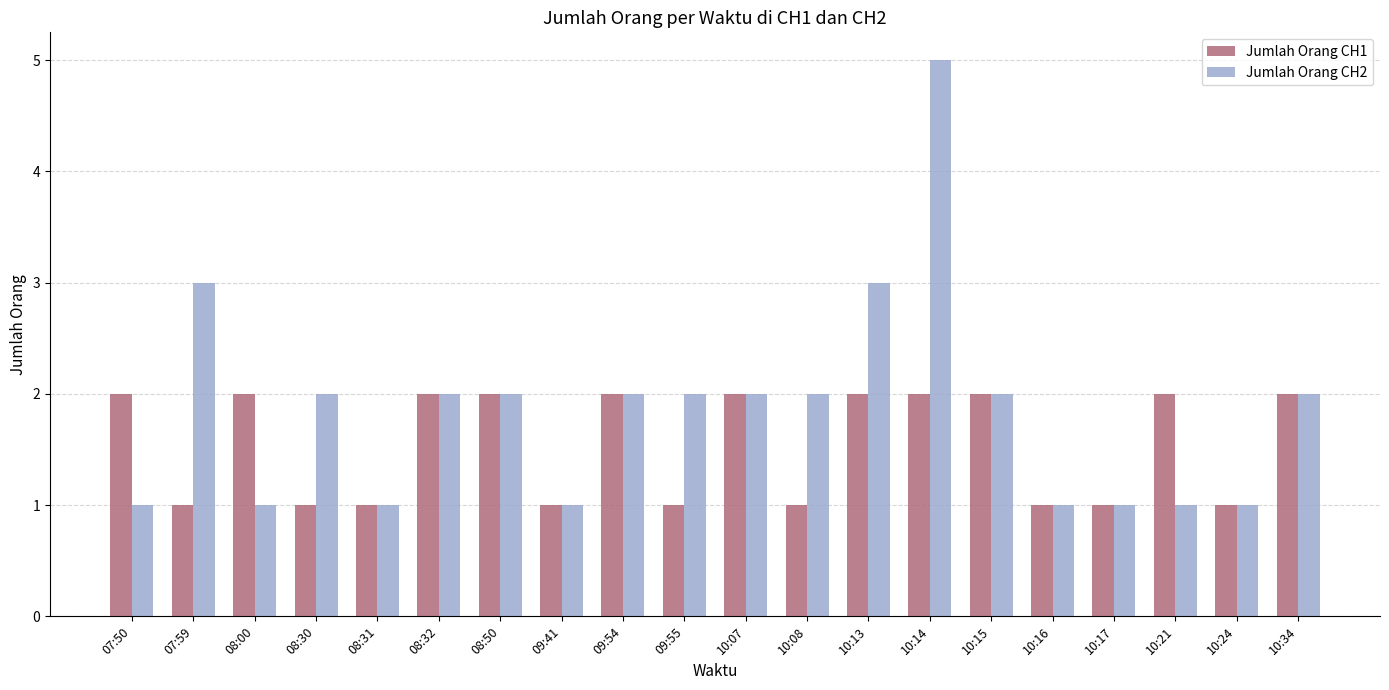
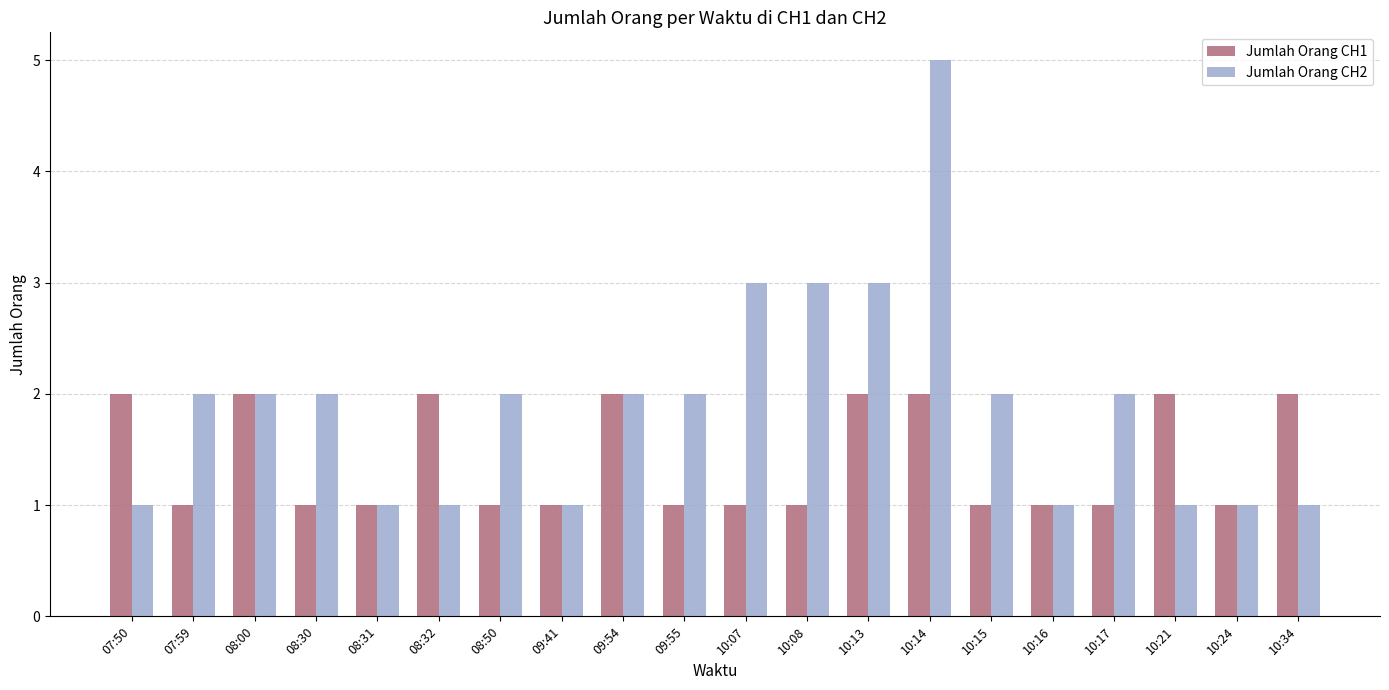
  {
    "Jumlah Orang CH1": {
      "07:50": 2,
      "07:59": 1,
      "08:00": 2,
      "08:30": 1,
      "08:31": 1,
      "08:32": 2,
-     "08:50": 2,
+     "08:50": 1,
      "09:41": 1,
      "09:54": 2,
      "09:55": 1,
-     "10:07": 2,
+     "10:07": 1,
      "10:08": 1,
      "10:13": 2,
      "10:14": 2,
-     "10:15": 2,
+     "10:15": 1,
      "10:16": 1,
      "10:17": 1,
      "10:21": 2,
      "10:24": 1,
      "10:34": 2
    },
    "Jumlah Orang CH2": {
      "07:50": 1,
-     "07:59": 3,
-     "08:00": 1,
+     "07:59": 2,
+     "08:00": 2,
      "08:30": 2,
      "08:31": 1,
-     "08:32": 2,
+     "08:32": 1,
      "08:50": 2,
      "09:41": 1,
      "09:54": 2,
      "09:55": 2,
-     "10:07": 2,
-     "10:08": 2,
+     "10:07": 3,
+     "10:08": 3,
      "10:13": 3,
      "10:14": 5,
      "10:15": 2,
      "10:16": 1,
-     "10:17": 1,
+     "10:17": 2,
      "10:21": 1,
      "10:24": 1,
-     "10:34": 2
+     "10:34": 1
    }
  }
